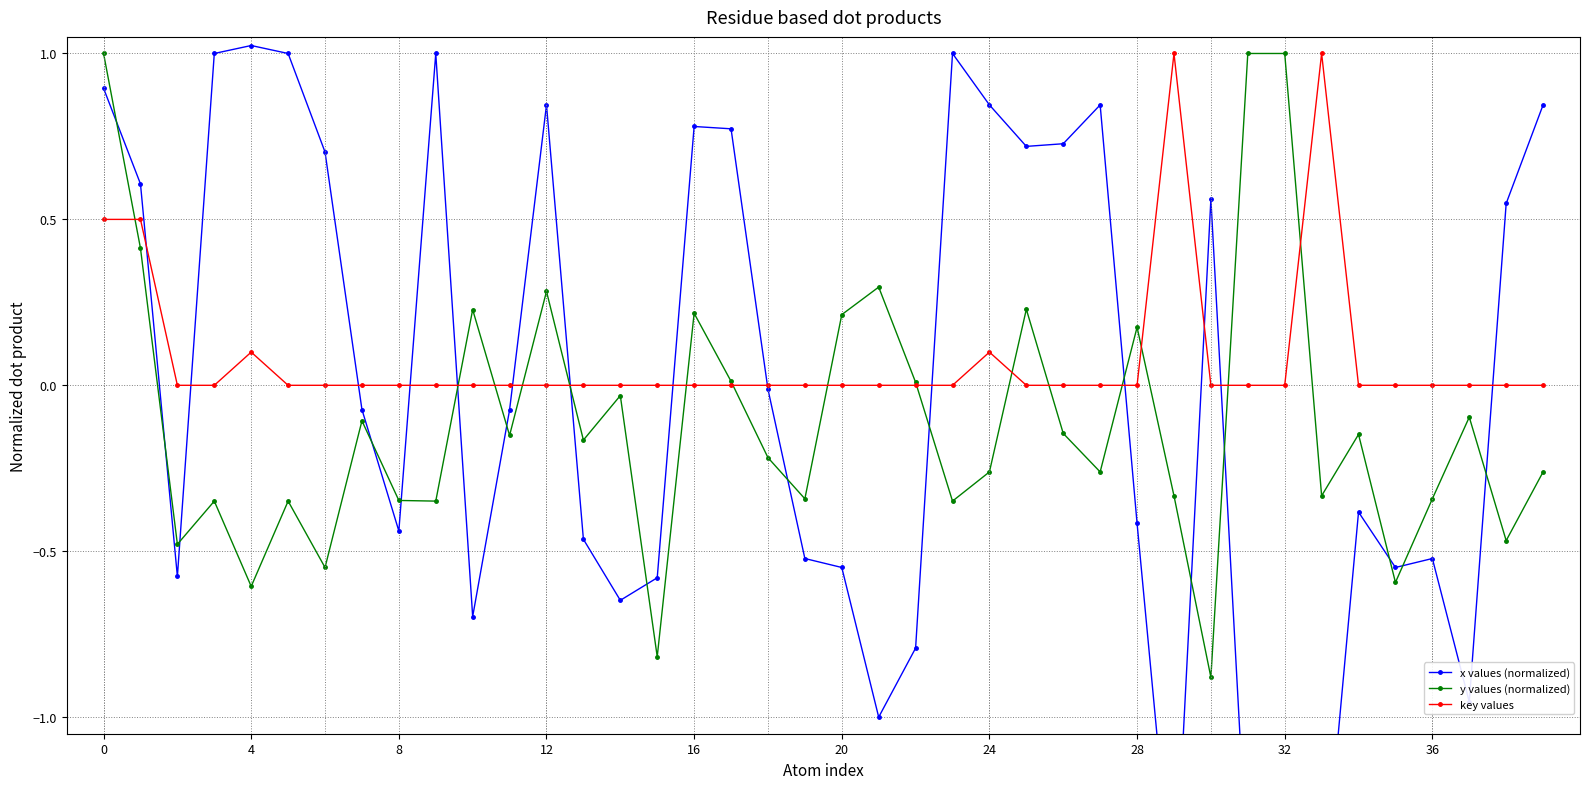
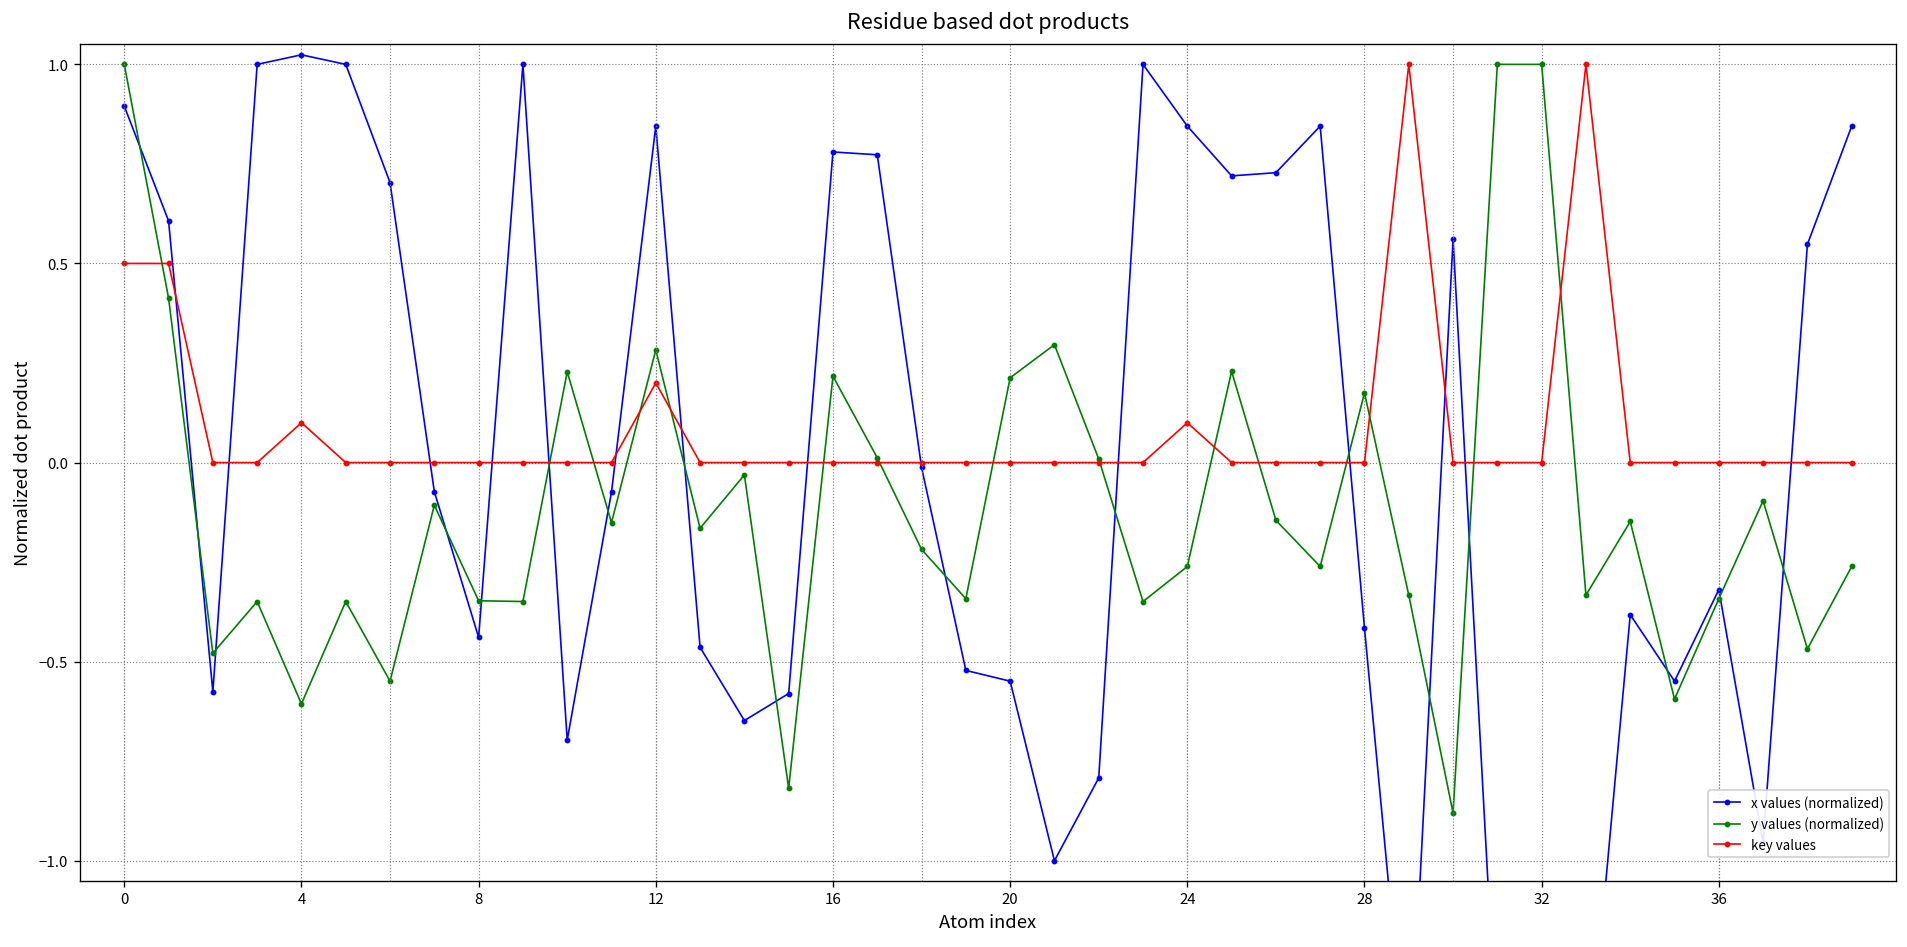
  {
    "x values (normalized)": {
      "0": 0.90,
      "4": 1.02,
      "8": -0.44,
      "12": 0.85,
      "16": 0.78,
      "20": -0.55,
      "24": 0.85,
      "28": -0.42,
-     "36": -0.52
+     "36": -0.32
    },
    "y values (normalized)": {
      "0": 1.00,
      "4": -0.61,
      "8": -0.35,
      "12": 0.28,
      "16": 0.22,
      "20": 0.21,
      "24": -0.26,
      "28": 0.18,
      "32": 1.00,
      "36": -0.34
    },
    "key values": {
      "0": 0.5,
      "4": 0.1,
      "8": 0.0,
-     "12": 0.0,
+     "12": 0.2,
      "16": 0.0,
      "20": 0.0,
      "24": 0.1,
      "28": 0.0,
      "32": 0.0,
      "36": 0.0
    }
  }
